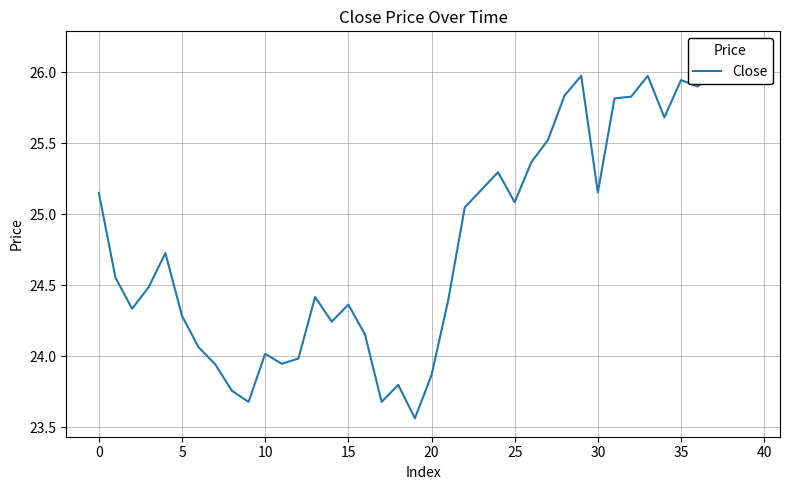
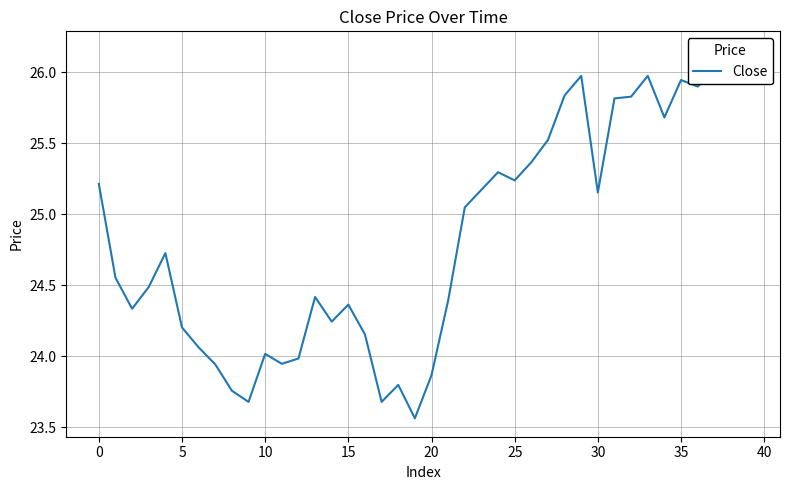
  {
-   "0": 25.15,
-   "5": 24.28,
+   "0": 25.21,
+   "5": 24.20,
    "10": 24.02,
    "15": 24.36,
    "20": 23.87,
-   "25": 25.09,
+   "25": 25.24,
    "30": 25.15,
    "35": 25.95
  }
